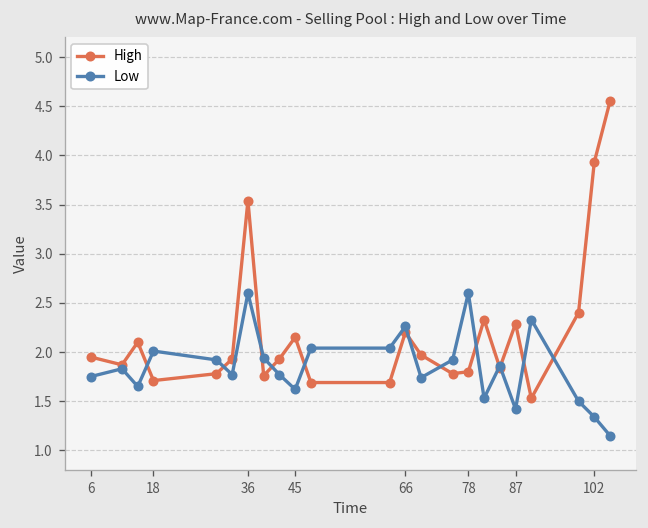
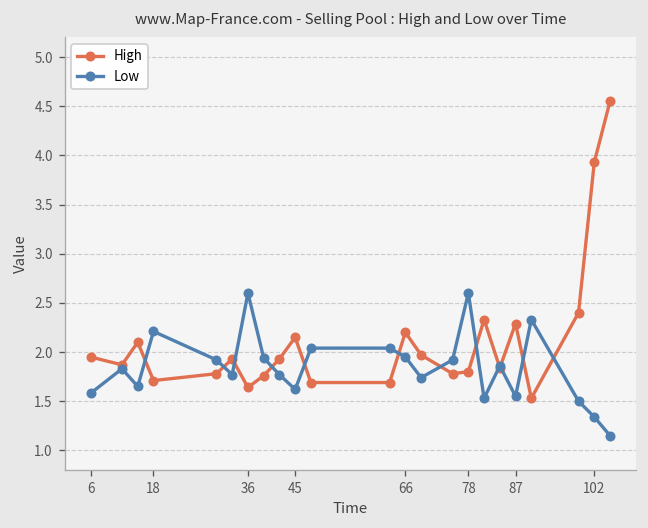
  {
    "High": {
      "6": 2.0,
      "18": 1.7,
-     "36": 3.5,
+     "36": 1.6,
      "45": 2.2,
      "66": 2.2,
      "78": 1.8,
      "87": 2.3,
      "102": 3.9
    },
    "Low": {
-     "6": 1.8,
-     "18": 2.0,
+     "6": 1.6,
+     "18": 2.2,
      "36": 2.6,
      "45": 1.6,
-     "66": 2.3,
+     "66": 2.0,
      "78": 2.6,
-     "87": 1.4,
+     "87": 1.6,
      "102": 1.3
    }
  }
